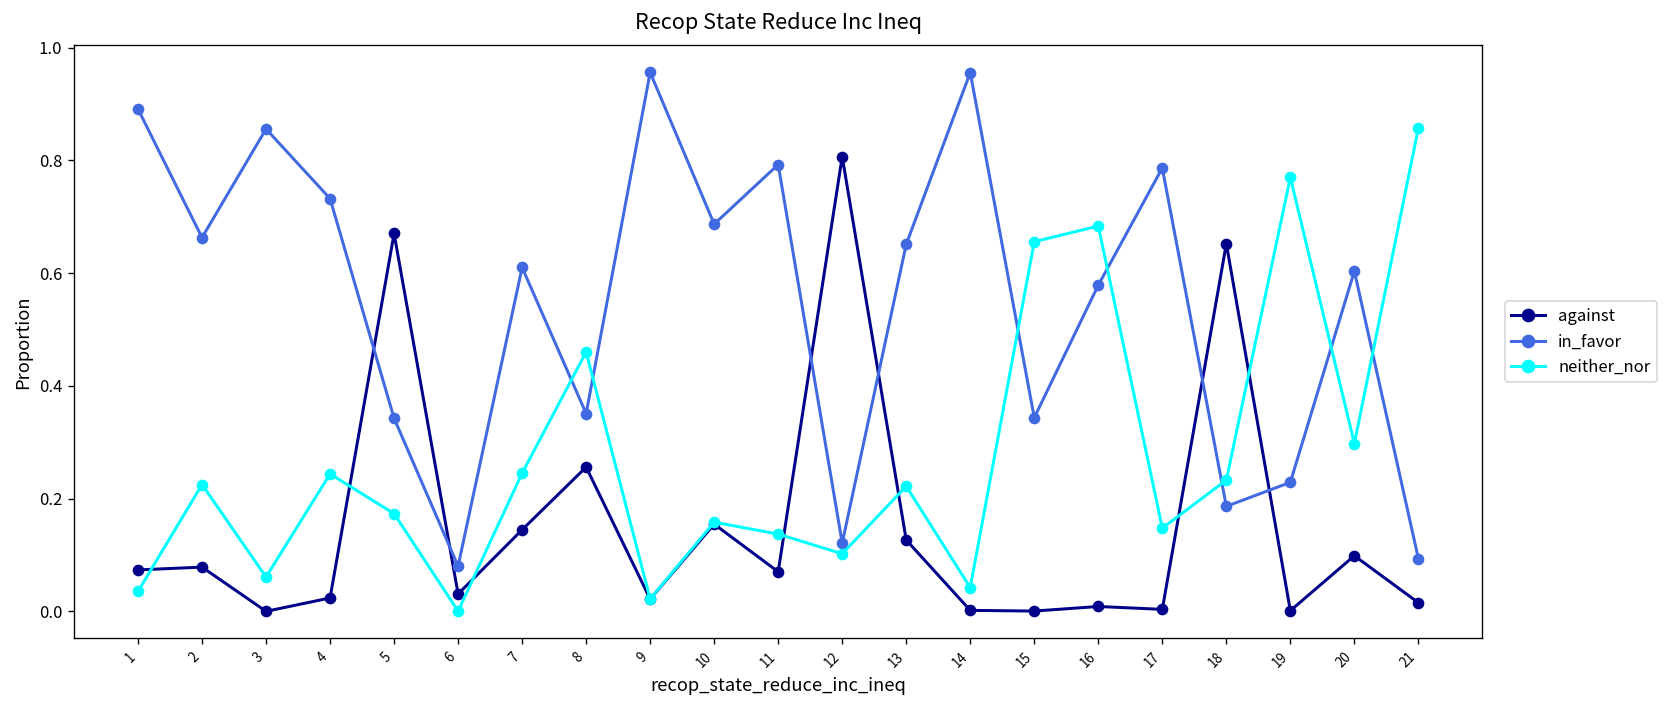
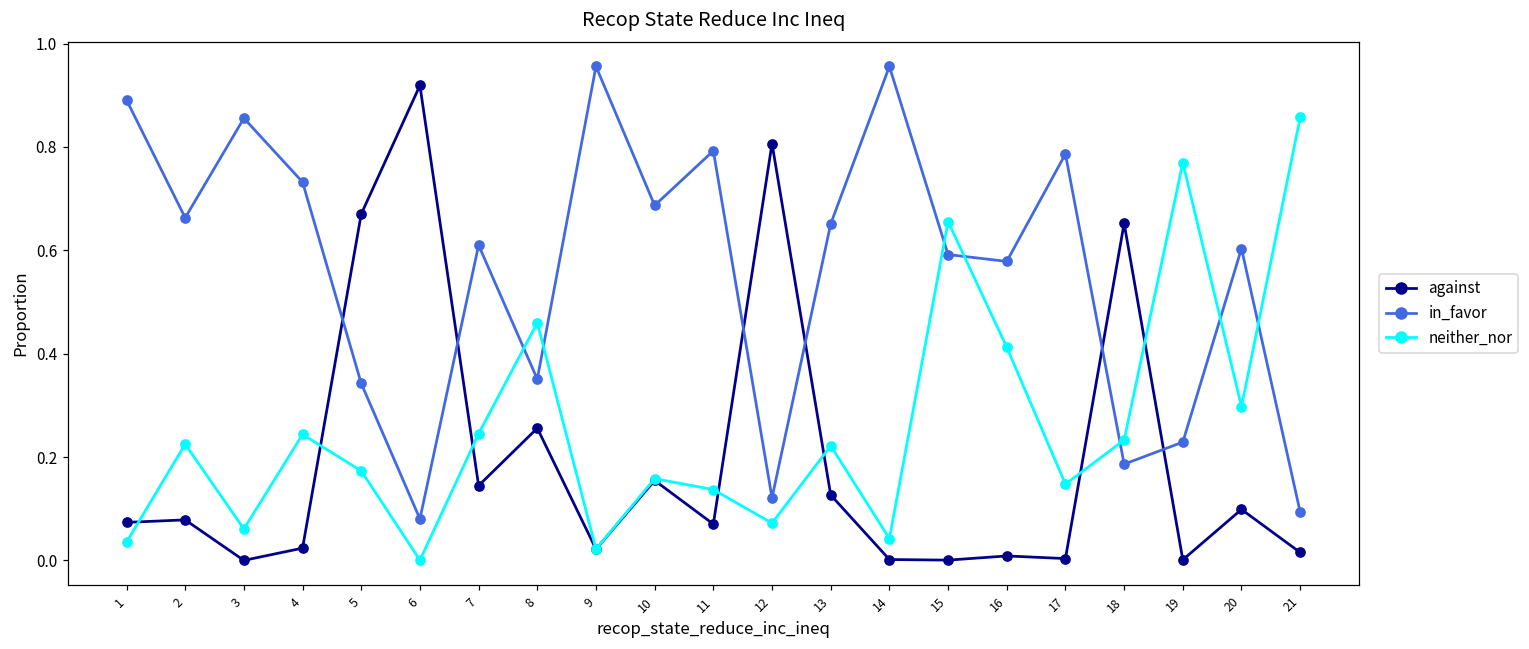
  {
    "against": {
      "1": 0.07,
      "2": 0.08,
      "3": 0.00,
      "4": 0.02,
      "5": 0.67,
-     "6": 0.03,
+     "6": 0.92,
      "7": 0.14,
      "8": 0.26,
      "11": 0.07,
      "12": 0.81,
      "13": 0.13,
      "14": 0.00,
      "15": 0.00,
      "16": 0.01,
      "17": 0.00,
      "18": 0.65,
      "19": 0.00,
      "20": 0.10,
      "21": 0.02
    },
    "in_favor": {
      "1": 0.89,
      "2": 0.66,
      "3": 0.86,
      "4": 0.73,
      "5": 0.34,
      "6": 0.08,
      "7": 0.61,
      "8": 0.35,
      "9": 0.96,
      "10": 0.69,
      "11": 0.79,
      "12": 0.12,
      "13": 0.65,
      "14": 0.96,
-     "15": 0.34,
+     "15": 0.59,
      "16": 0.58,
      "17": 0.79,
      "18": 0.19,
      "19": 0.23,
      "20": 0.60,
      "21": 0.09
    },
    "neither_nor": {
      "1": 0.04,
      "2": 0.23,
      "3": 0.06,
      "4": 0.24,
      "5": 0.17,
      "6": 0.00,
      "7": 0.25,
      "8": 0.46,
      "11": 0.14,
-     "12": 0.10,
+     "12": 0.07,
      "13": 0.22,
      "14": 0.04,
      "15": 0.66,
-     "16": 0.68,
+     "16": 0.41,
      "17": 0.15,
      "18": 0.23,
      "19": 0.77,
      "20": 0.30,
      "21": 0.86
    }
  }
